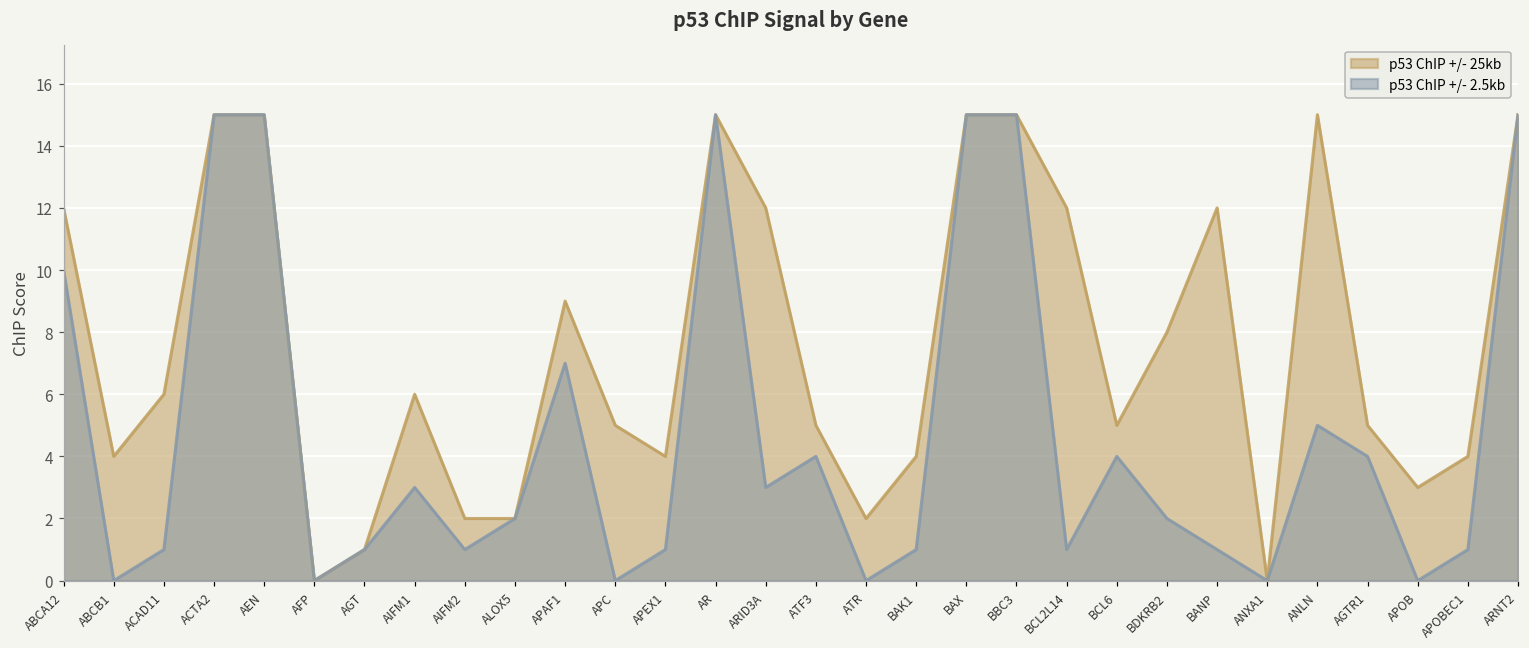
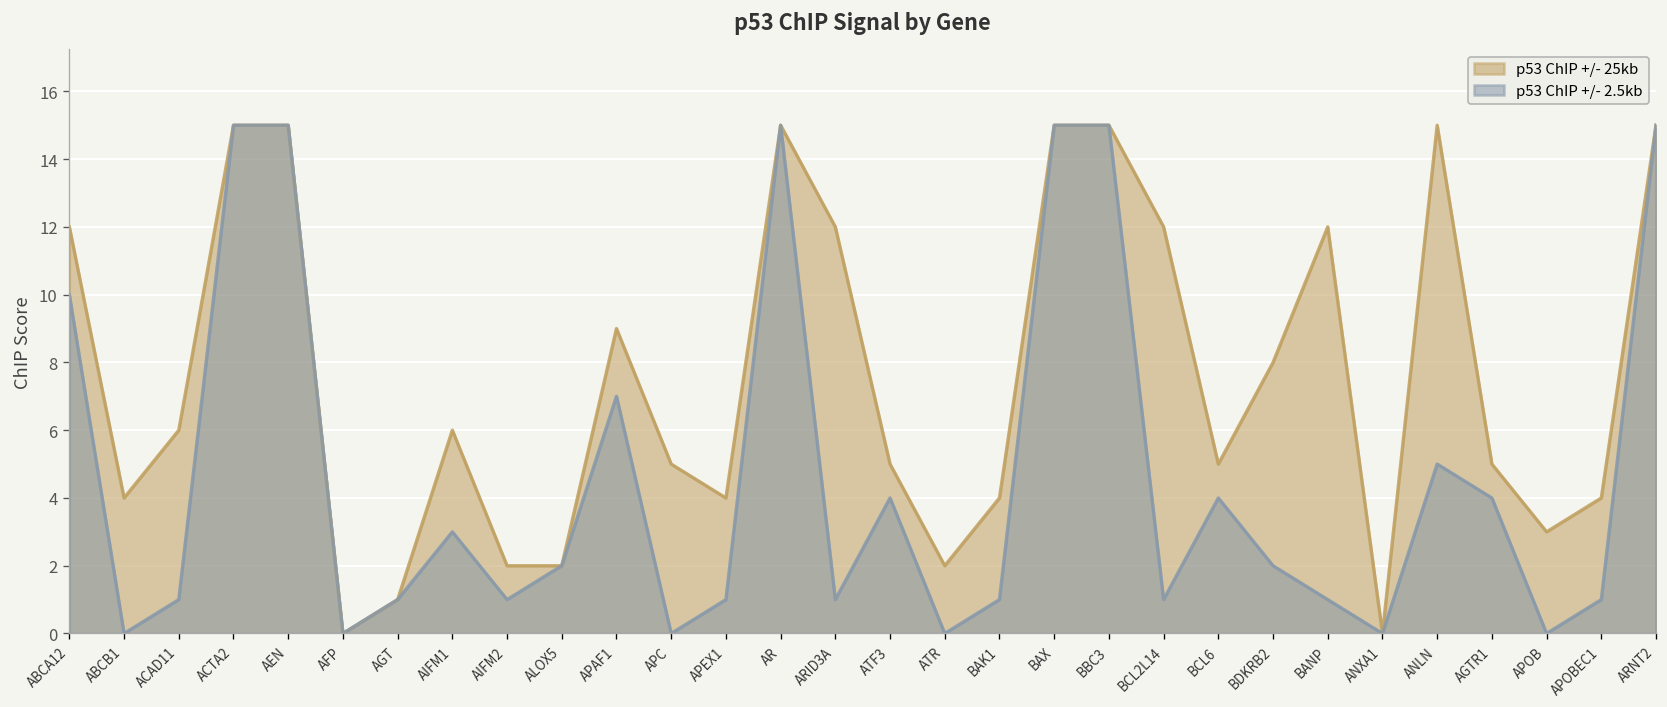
  {
    "p53 ChIP +/- 25kb": {
      "ABCA12": 12,
      "ABCB1": 4,
      "ACAD11": 6,
      "AIFM1": 6,
      "AIFM2": 2,
      "APAF1": 9,
      "APC": 5,
      "APEX1": 4,
      "ARID3A": 12,
      "ATF3": 5,
      "ATR": 2,
      "BAK1": 4,
      "BCL2L14": 12,
      "BCL6": 5,
      "BDKRB2": 8,
      "BANP": 12,
      "ANLN": 15,
      "AGTR1": 5,
      "APOB": 3,
      "APOBEC1": 4
    },
    "p53 ChIP +/- 2.5kb": {
      "ABCA12": 10,
      "ABCB1": 0,
      "ACAD11": 1,
      "AIFM1": 3,
      "AIFM2": 1,
      "APAF1": 7,
      "APC": 0,
      "APEX1": 1,
-     "ARID3A": 3,
+     "ARID3A": 1,
      "ATF3": 4,
      "ATR": 0,
      "BAK1": 1,
      "BCL2L14": 1,
      "BCL6": 4,
      "BDKRB2": 2,
      "BANP": 1,
      "ANLN": 5,
      "AGTR1": 4,
      "APOB": 0,
      "APOBEC1": 1
    }
  }
